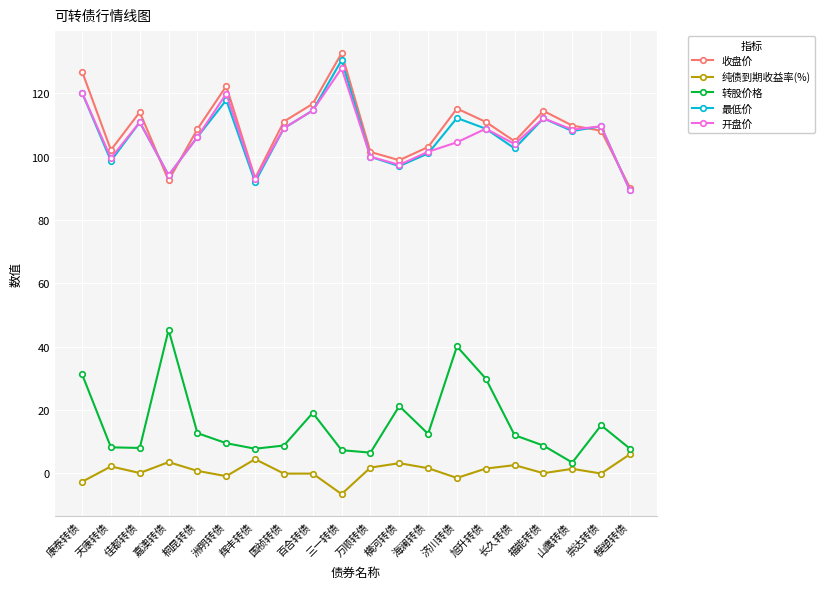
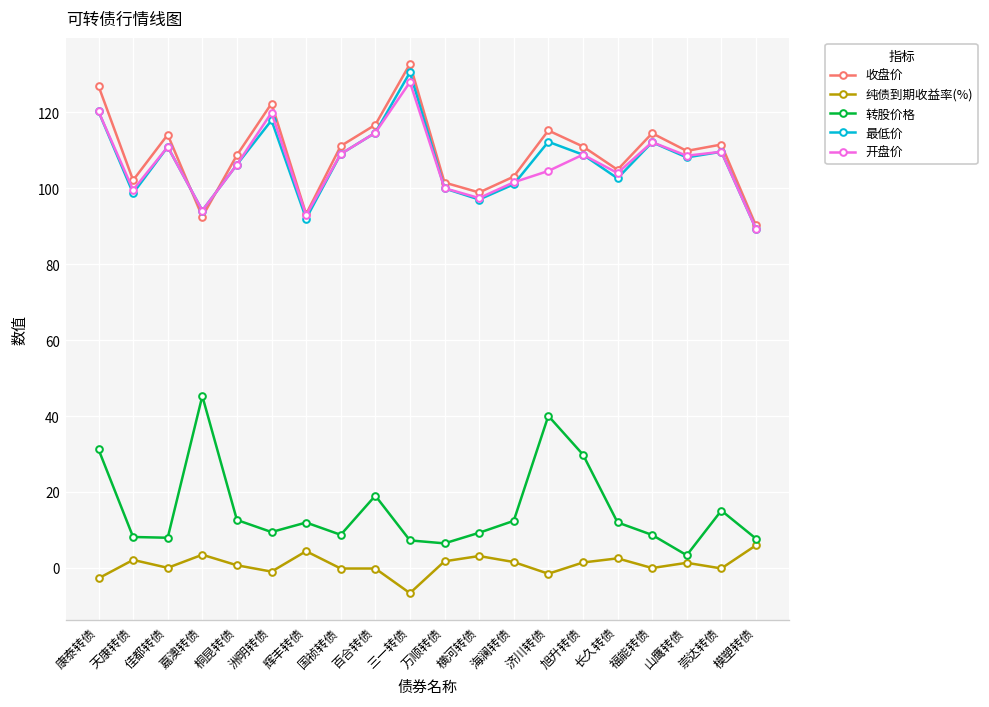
  {
    "收盘价": {
      "康泰转债": 127,
      "天康转债": 102,
      "佳都转债": 114,
      "嘉澳转债": 93,
      "桐昆转债": 109,
      "洲明转债": 122,
      "国祯转债": 111,
      "百合转债": 117,
      "三一转债": 133,
      "万顺转债": 101,
      "横河转债": 99,
      "海澜转债": 103,
      "济川转债": 115,
      "旭升转债": 111,
      "长久转债": 105,
      "福能转债": 114,
      "山鹰转债": 110,
-     "崇达转债": 108,
+     "崇达转债": 112,
      "模塑转债": 90
    },
    "纯债到期收益率(%)": {
      "康泰转债": -3,
      "天康转债": 2,
      "佳都转债": 0,
      "嘉澳转债": 3,
      "桐昆转债": 1,
      "洲明转债": -1,
      "辉丰转债": 4,
      "国祯转债": 0,
      "百合转债": 0,
      "三一转债": -7,
      "万顺转债": 2,
      "横河转债": 3,
      "海澜转债": 2,
      "济川转债": -2,
      "旭升转债": 1,
      "长久转债": 3,
      "福能转债": 0,
      "山鹰转债": 1,
      "崇达转债": 0,
      "模塑转债": 6
    },
    "转股价格": {
      "康泰转债": 31,
      "天康转债": 8,
      "佳都转债": 8,
      "嘉澳转债": 45,
      "桐昆转债": 13,
      "洲明转债": 9,
-     "辉丰转债": 8,
+     "辉丰转债": 12,
      "国祯转债": 9,
      "百合转债": 19,
      "三一转债": 7,
      "万顺转债": 6,
-     "横河转债": 21,
+     "横河转债": 9,
      "海澜转债": 12,
      "济川转债": 40,
      "旭升转债": 30,
      "长久转债": 12,
      "福能转债": 9,
      "山鹰转债": 3,
      "崇达转债": 15,
      "模塑转债": 8
    },
    "最低价": {
      "天康转债": 99,
      "洲明转债": 118,
      "辉丰转债": 92,
      "三一转债": 130,
      "济川转债": 112,
      "长久转债": 103
    },
    "开盘价": {
      "天康转债": 100,
      "洲明转债": 120,
      "三一转债": 128,
      "济川转债": 105,
      "长久转债": 104
    }
  }
